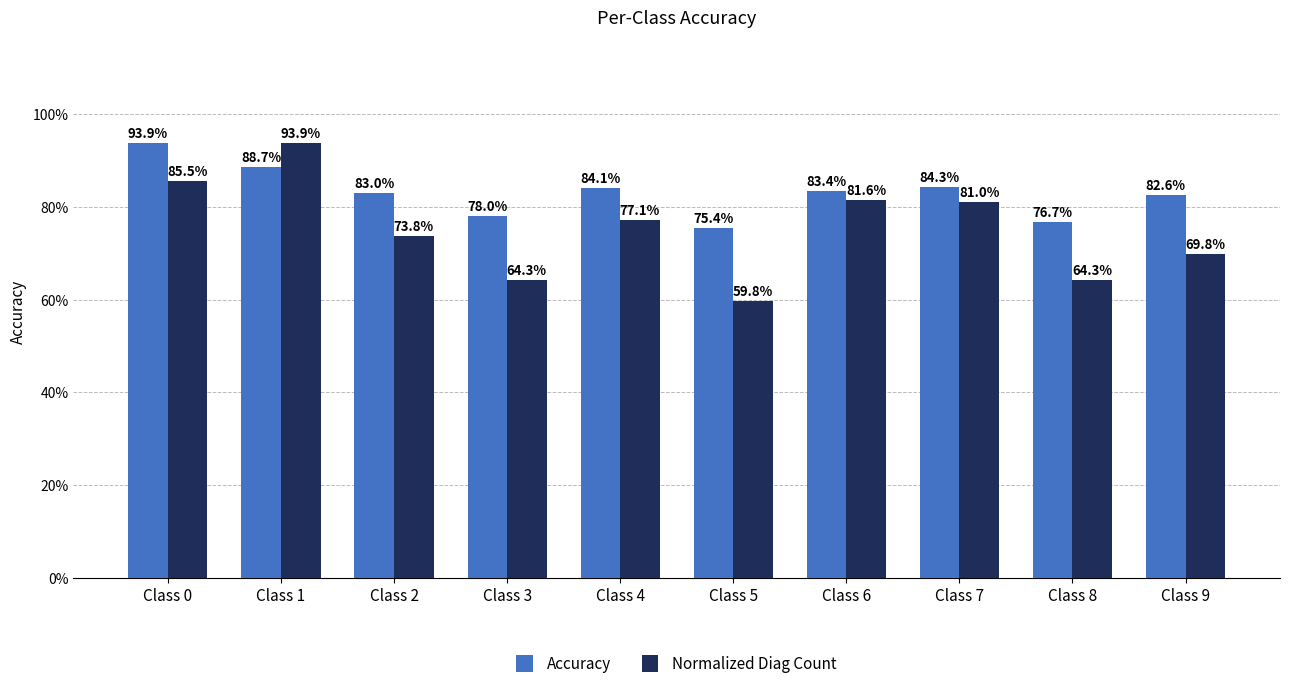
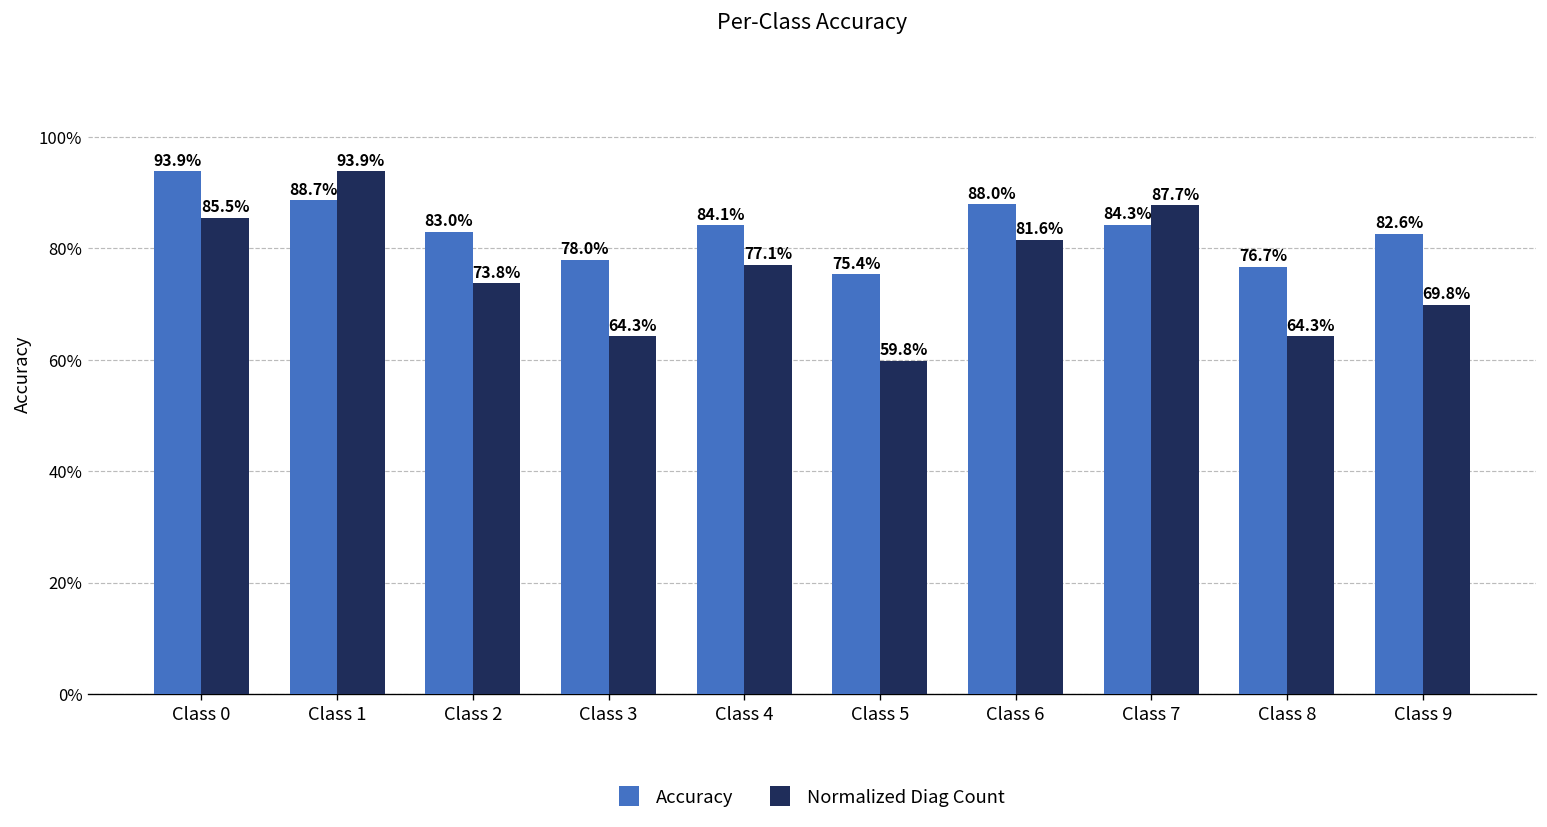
  {
    "Accuracy": {
      "Class 0": "93.9%",
      "Class 1": "88.7%",
      "Class 2": "83.0%",
      "Class 3": "78.0%",
      "Class 4": "84.1%",
      "Class 5": "75.4%",
-     "Class 6": "83.4%",
+     "Class 6": "88.0%",
      "Class 7": "84.3%",
      "Class 8": "76.7%",
      "Class 9": "82.6%"
    },
    "Normalized Diag Count": {
      "Class 0": "85.5%",
      "Class 1": "93.9%",
      "Class 2": "73.8%",
      "Class 3": "64.3%",
      "Class 4": "77.1%",
      "Class 5": "59.8%",
      "Class 6": "81.6%",
-     "Class 7": "81.0%",
+     "Class 7": "87.7%",
      "Class 8": "64.3%",
      "Class 9": "69.8%"
    }
  }
